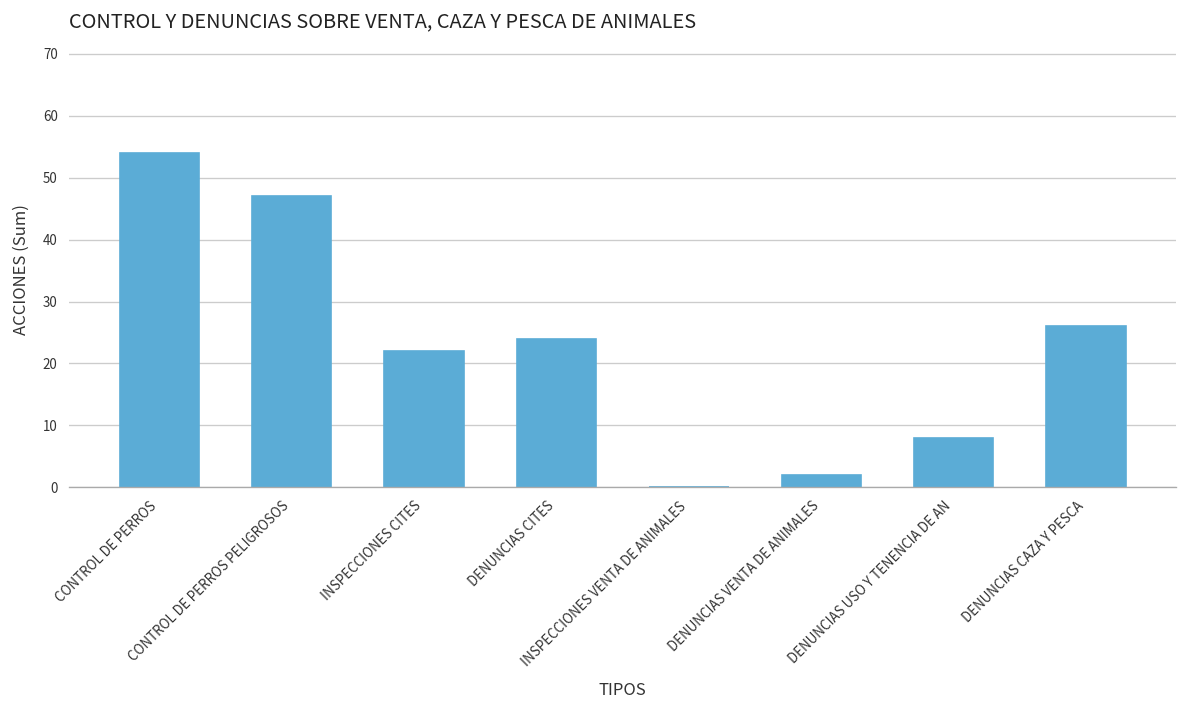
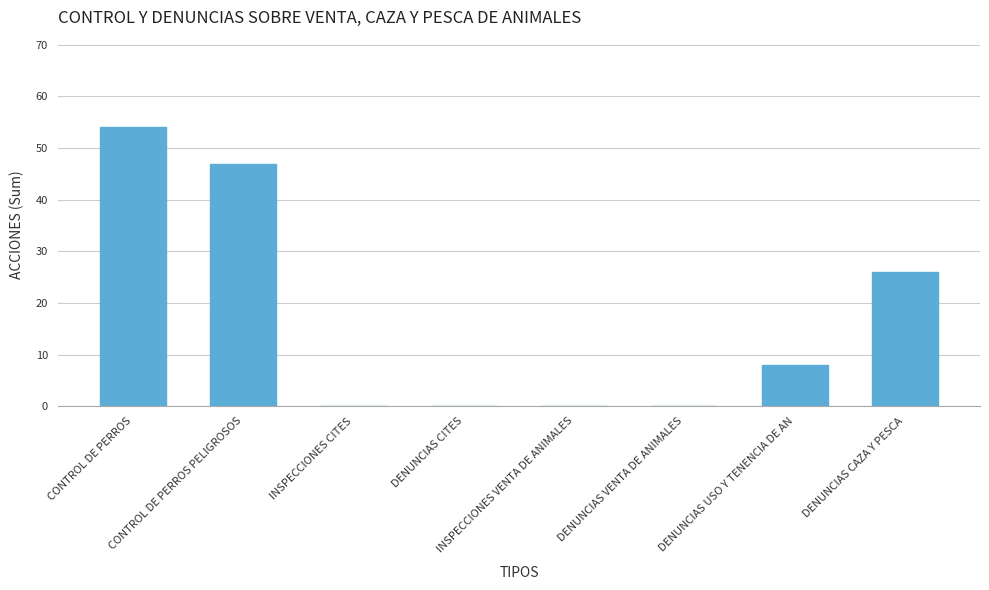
  {
    "CONTROL DE PERROS": 54,
    "CONTROL DE PERROS PELIGROSOS": 47,
-   "INSPECCIONES CITES": 22,
-   "DENUNCIAS CITES": 24,
+   "INSPECCIONES CITES": 0,
+   "DENUNCIAS CITES": 0,
    "INSPECCIONES VENTA DE ANIMALES": 0,
-   "DENUNCIAS VENTA DE ANIMALES": 2,
+   "DENUNCIAS VENTA DE ANIMALES": 0,
    "DENUNCIAS USO Y TENENCIA DE AN": 8,
    "DENUNCIAS CAZA Y PESCA": 26
  }
